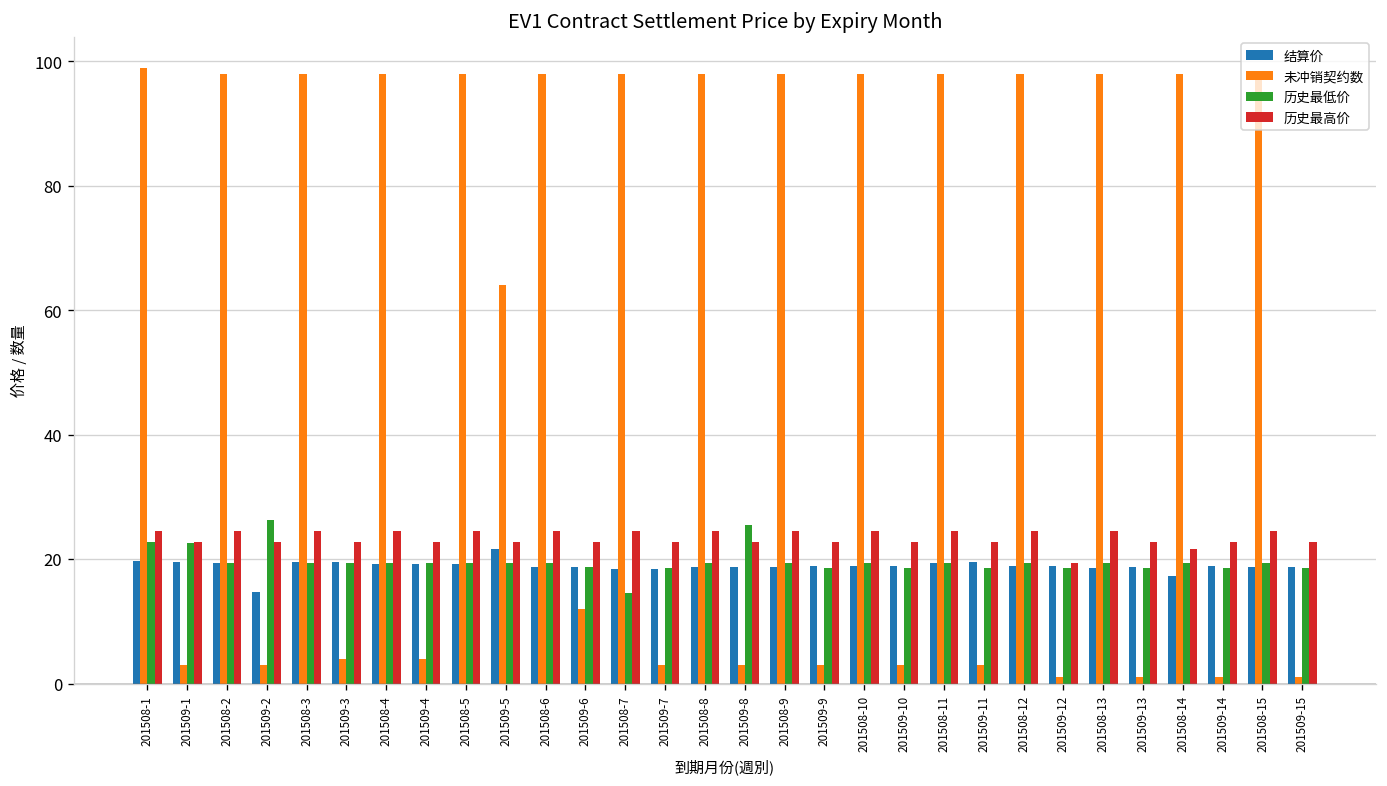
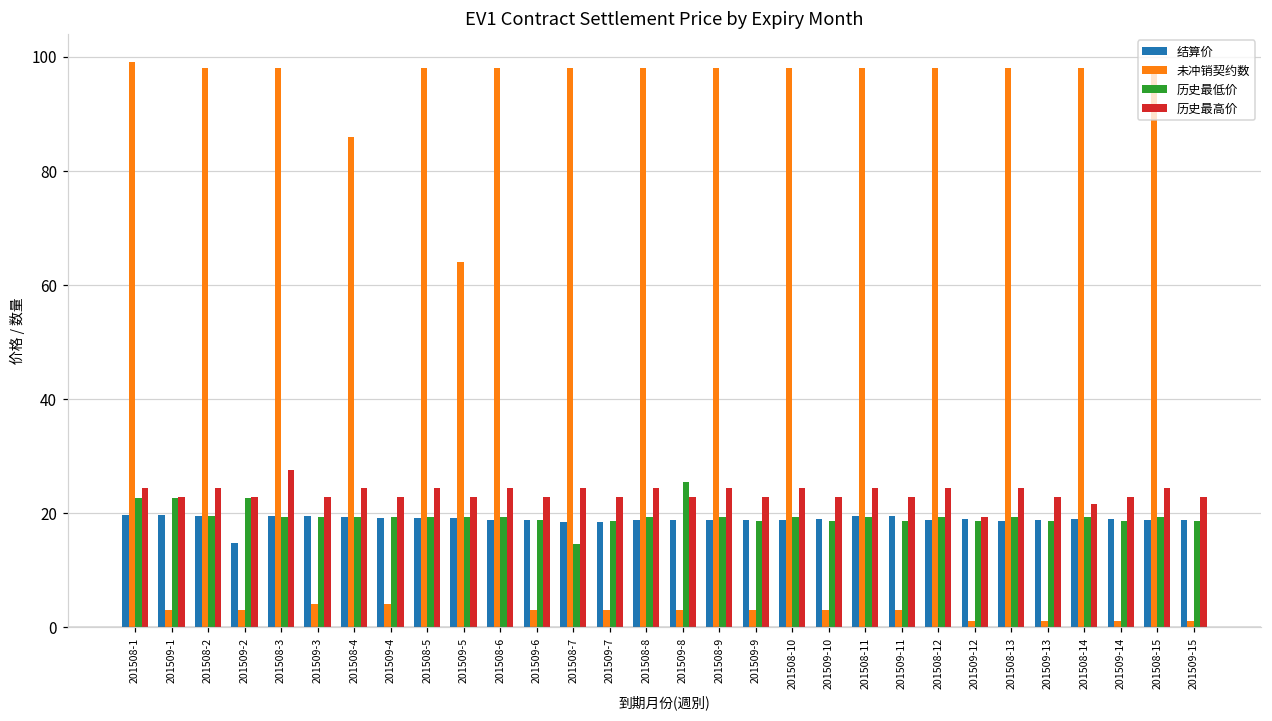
  {
    "结算价": {
      "201508-1": 20,
      "201509-1": 20,
      "201508-2": 19,
      "201509-2": 15,
      "201508-3": 20,
      "201509-3": 19,
      "201508-4": 19,
      "201509-4": 19,
      "201508-5": 19,
-     "201509-5": 22,
+     "201509-5": 19,
      "201508-6": 19,
      "201509-6": 19,
      "201508-7": 18,
      "201509-7": 18,
      "201508-8": 19,
      "201509-8": 19,
      "201508-9": 19,
      "201509-9": 19,
      "201508-10": 19,
      "201509-10": 19,
      "201508-11": 19,
      "201509-11": 20,
      "201508-12": 19,
      "201509-12": 19,
      "201508-13": 19,
      "201509-13": 19,
-     "201508-14": 17,
+     "201508-14": 19,
      "201509-14": 19,
      "201508-15": 19,
      "201509-15": 19
    },
    "未冲销契约数": {
      "201508-1": 99,
      "201509-1": 3,
      "201508-2": 98,
      "201509-2": 3,
      "201508-3": 98,
      "201509-3": 4,
-     "201508-4": 98,
+     "201508-4": 86,
      "201509-4": 4,
      "201508-5": 98,
      "201509-5": 64,
      "201508-6": 98,
-     "201509-6": 12,
+     "201509-6": 3,
      "201508-7": 98,
      "201509-7": 3,
      "201508-8": 98,
      "201509-8": 3,
      "201508-9": 98,
      "201509-9": 3,
      "201508-10": 98,
      "201509-10": 3,
      "201508-11": 98,
      "201509-11": 3,
      "201508-12": 98,
      "201509-12": 1,
      "201508-13": 98,
      "201509-13": 1,
      "201508-14": 98,
      "201509-14": 1,
      "201509-15": 1
    },
    "历史最低价": {
      "201508-1": 23,
      "201509-1": 23,
      "201508-2": 19,
-     "201509-2": 26,
+     "201509-2": 23,
      "201508-3": 19,
      "201509-3": 19,
      "201508-4": 19,
      "201509-4": 19,
      "201508-5": 19,
      "201509-5": 19,
      "201508-6": 19,
      "201509-6": 19,
      "201508-7": 15,
      "201509-7": 19,
      "201508-8": 19,
      "201509-8": 25,
      "201508-9": 19,
      "201509-9": 19,
      "201508-10": 19,
      "201509-10": 19,
      "201508-11": 19,
      "201509-11": 19,
      "201508-12": 19,
      "201509-12": 19,
      "201508-13": 19,
      "201509-13": 19,
      "201508-14": 19,
      "201509-14": 19,
      "201508-15": 19,
      "201509-15": 19
    },
    "历史最高价": {
      "201508-1": 24,
      "201509-1": 23,
      "201508-2": 24,
      "201509-2": 23,
-     "201508-3": 24,
+     "201508-3": 27,
      "201509-3": 23,
      "201508-4": 24,
      "201509-4": 23,
      "201508-5": 24,
      "201509-5": 23,
      "201508-6": 24,
      "201509-6": 23,
      "201508-7": 24,
      "201509-7": 23,
      "201508-8": 24,
      "201509-8": 23,
      "201508-9": 24,
      "201509-9": 23,
      "201508-10": 24,
      "201509-10": 23,
      "201508-11": 24,
      "201509-11": 23,
      "201508-12": 24,
      "201509-12": 19,
      "201508-13": 24,
      "201509-13": 23,
      "201508-14": 22,
      "201509-14": 23,
      "201508-15": 24,
      "201509-15": 23
    }
  }
